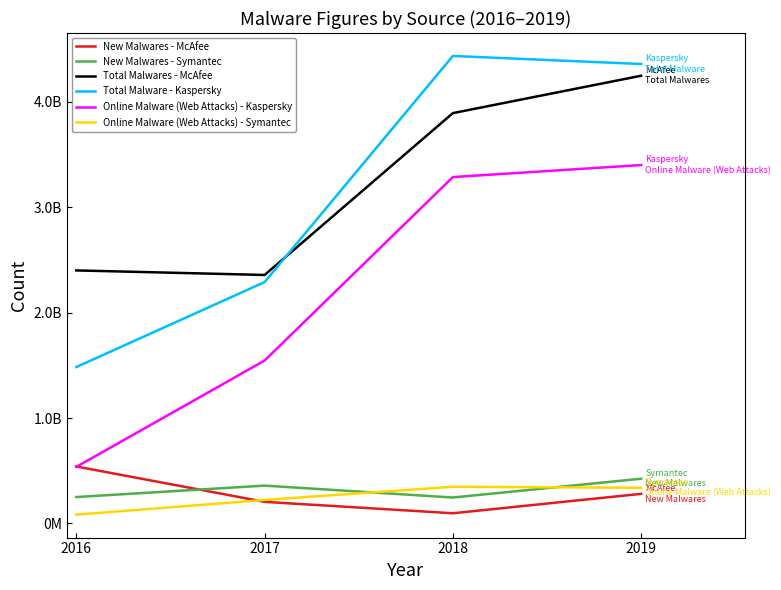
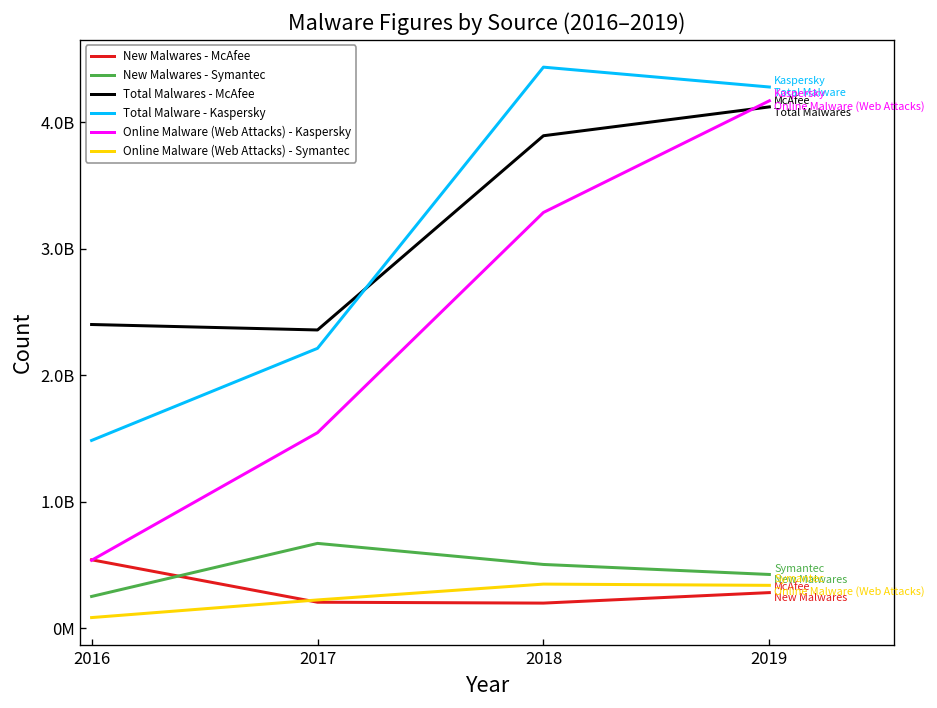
  {
    "New Malwares - McAfee": {
-     "2018": 100000000,
+     "2018": 200000000,
      "2019": 280000000
    },
    "New Malwares - Symantec": {
      "2016": 250000000,
-     "2017": 360000000,
-     "2018": 250000000,
+     "2017": 670000000,
+     "2018": 500000000,
      "2019": 420000000
    },
    "Total Malwares - McAfee": {
      "2016": 2400000000,
      "2017": 2360000000,
      "2018": 3890000000,
-     "2019": 4250000000
+     "2019": 4120000000
    },
    "Total Malware - Kaspersky": {
      "2016": 1480000000,
-     "2017": 2290000000,
+     "2017": 2210000000,
      "2018": 4430000000,
-     "2019": 4360000000
+     "2019": 4280000000
    },
    "Online Malware (Web Attacks) - Kaspersky": {
      "2017": 1550000000,
      "2018": 3290000000,
-     "2019": 3400000000
+     "2019": 4170000000
    },
    "Online Malware (Web Attacks) - Symantec": {
      "2016": 80000000,
      "2018": 350000000,
      "2019": 340000000
    }
  }
